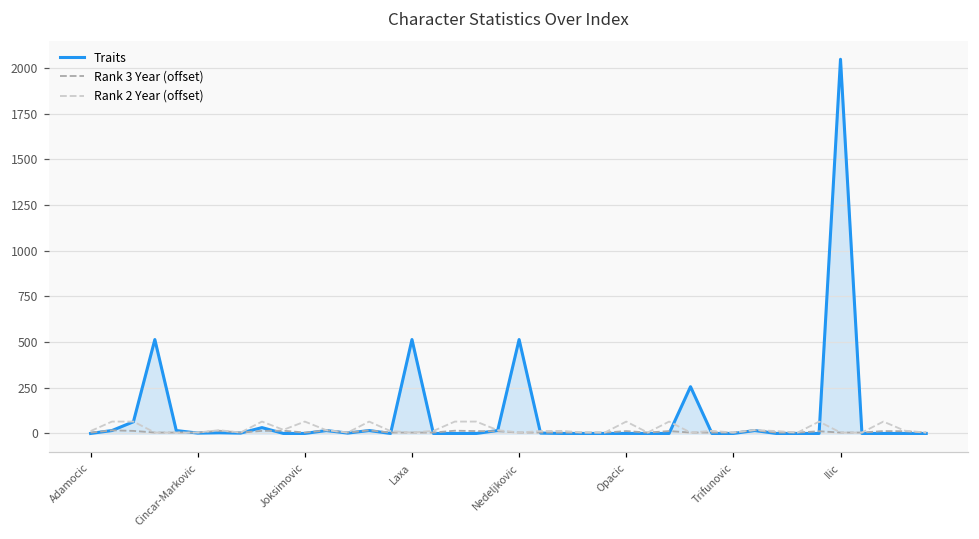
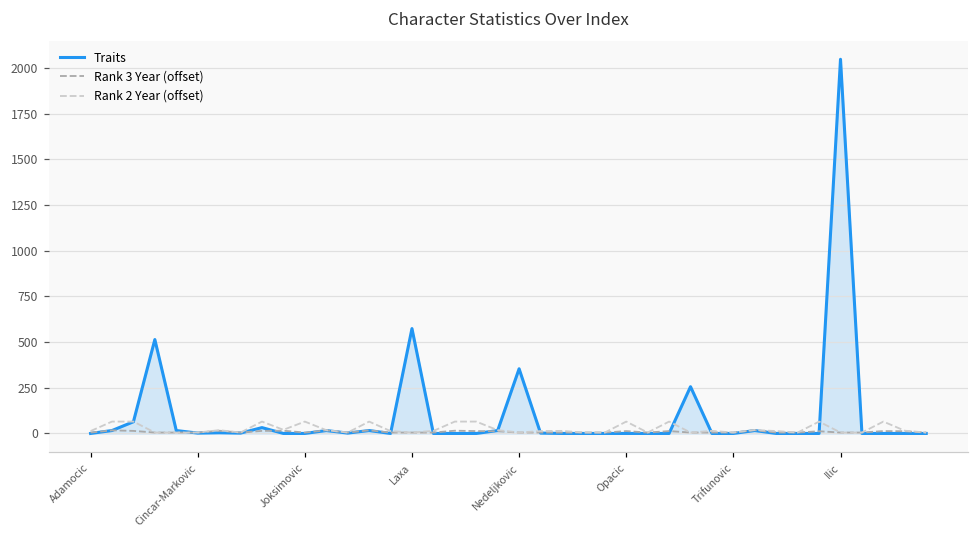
  {
    "Traits": {
-     "Laxa": 510,
-     "Nedeljkovic": 510
+     "Laxa": 570,
+     "Nedeljkovic": 350
    }
  }
